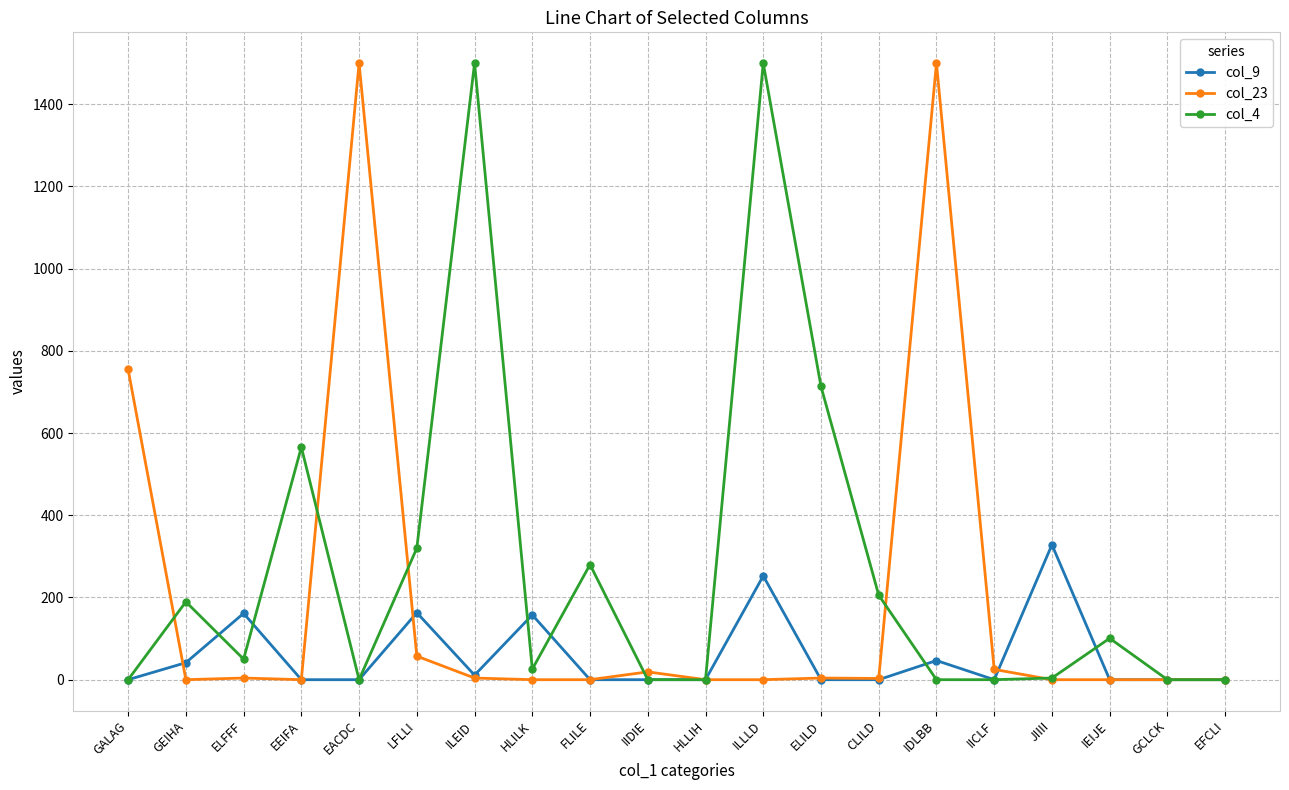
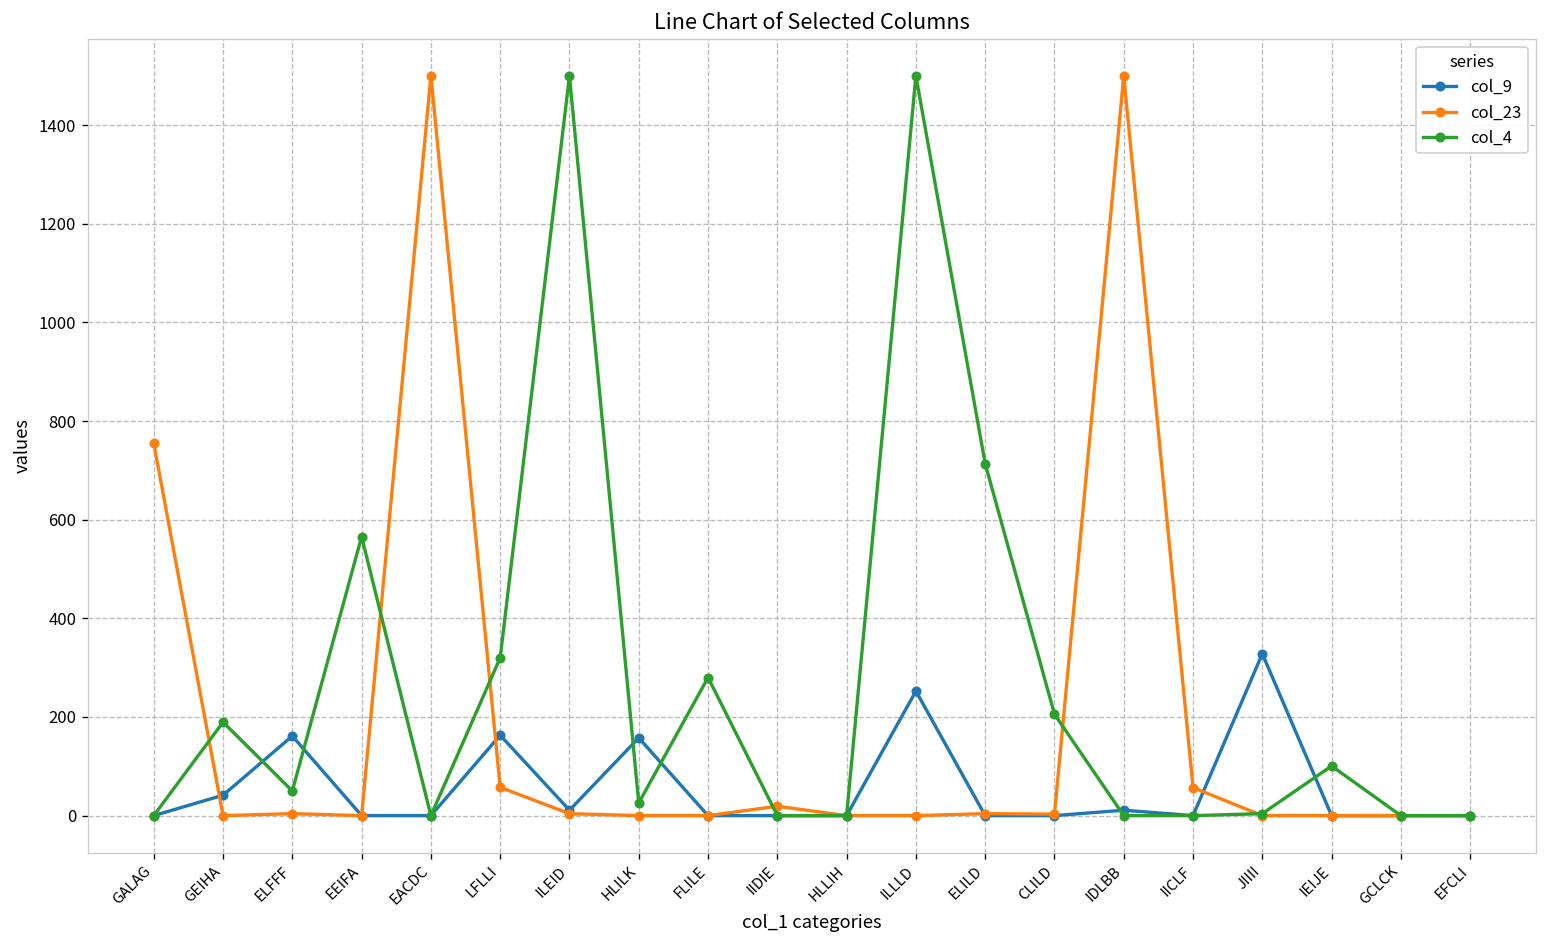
  {
    "col_9": {
      "GEIHA": 40,
      "ELFFF": 160,
      "LFLLI": 160,
      "ILEID": 10,
      "HLILK": 160,
      "ILLLD": 250,
-     "IDLBB": 50,
+     "IDLBB": 10,
      "JIIII": 330
    },
    "col_23": {
      "GALAG": 750,
      "GEIHA": 0,
      "ELFFF": 0,
      "EACDC": 1500,
      "LFLLI": 60,
      "ILEID": 0,
      "HLILK": 0,
      "IIDIE": 20,
      "ILLLD": 0,
      "IDLBB": 1500,
-     "IICLF": 30
+     "IICLF": 60
    },
    "col_4": {
      "GEIHA": 190,
      "ELFFF": 50,
      "EEIFA": 570,
      "LFLLI": 320,
      "ILEID": 1500,
      "HLILK": 30,
      "FLILE": 280,
      "ILLLD": 1500,
      "ELILD": 710,
      "CLILD": 210,
      "IDLBB": 0,
      "IEIJE": 100
    }
  }
